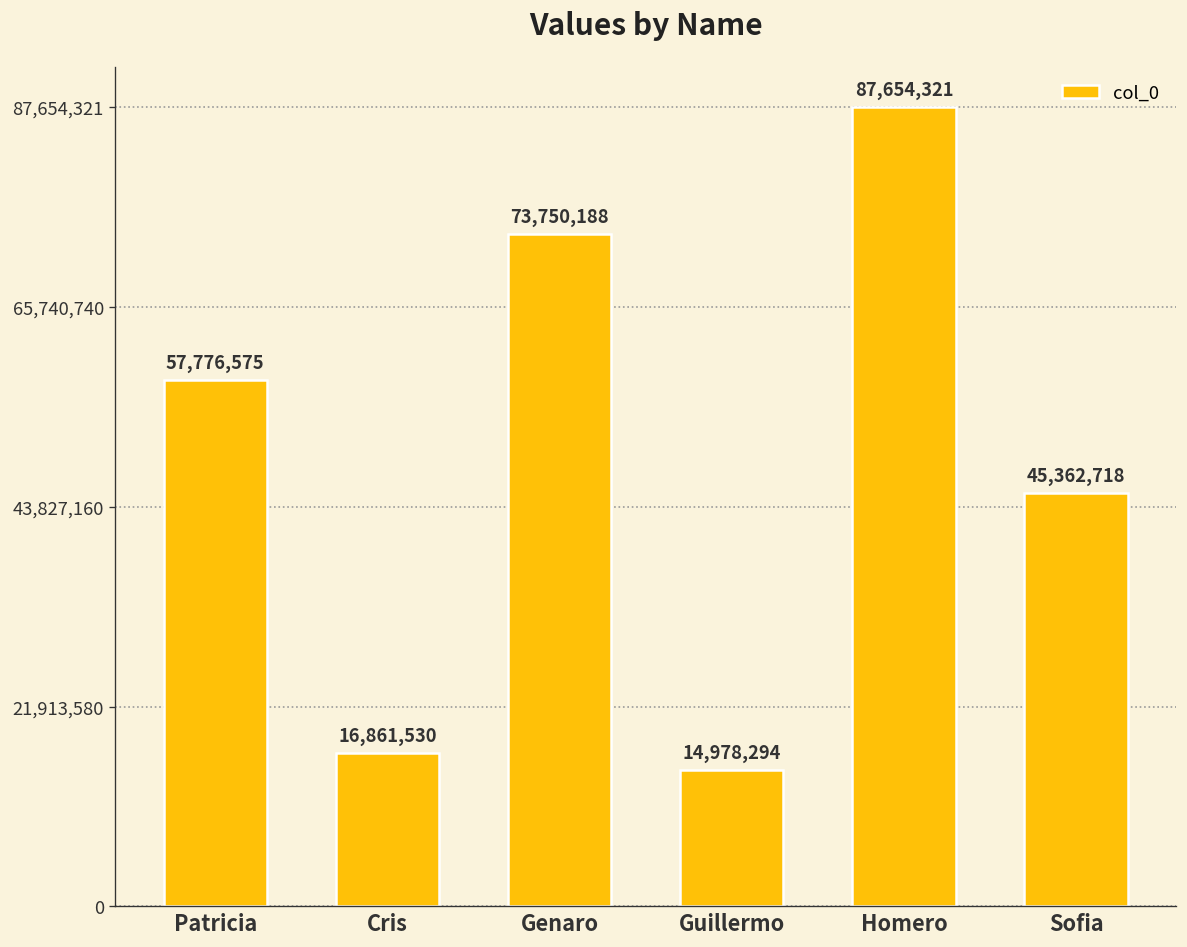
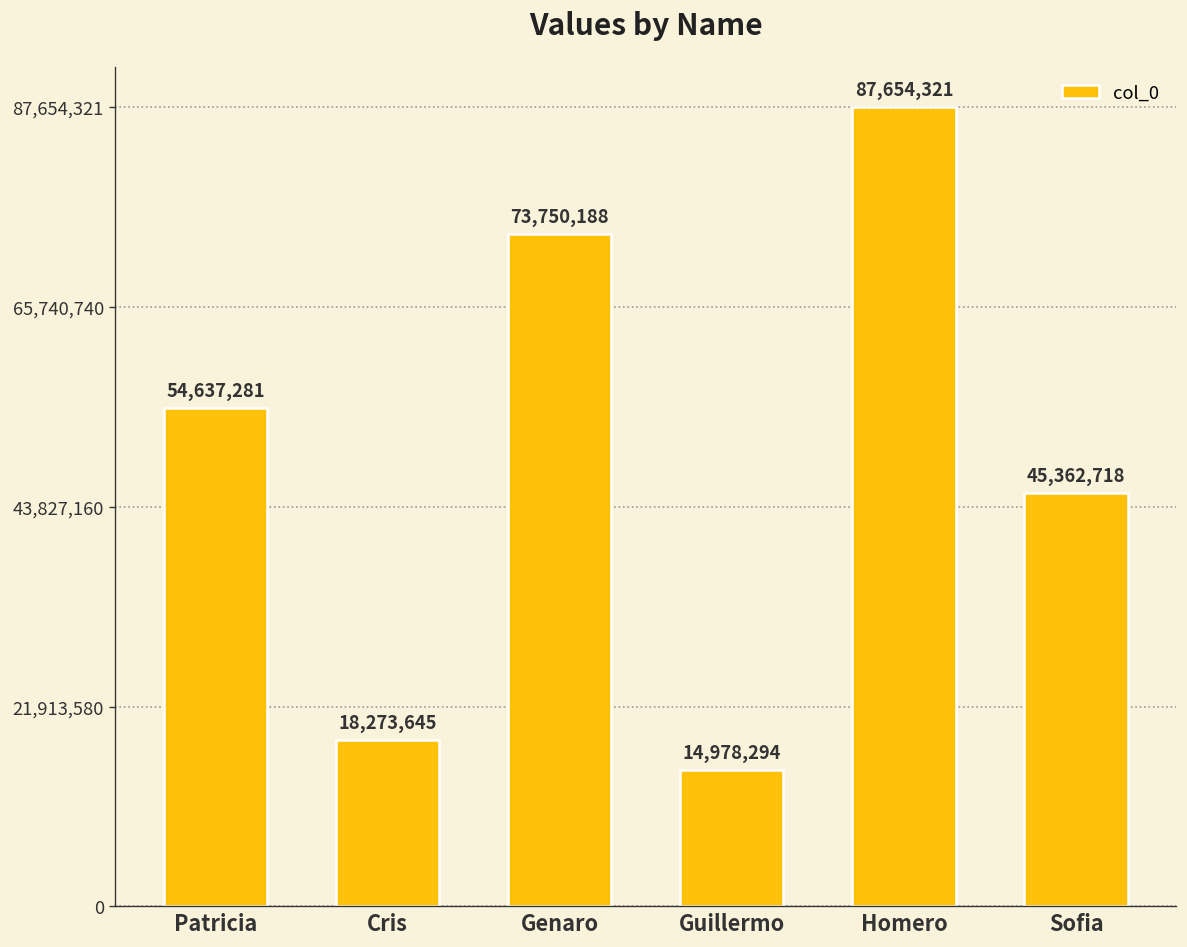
  {
-   "Patricia": "57,776,575",
-   "Cris": "16,861,530",
+   "Patricia": "54,637,281",
+   "Cris": "18,273,645",
    "Genaro": "73,750,188",
    "Guillermo": "14,978,294",
    "Homero": "87,654,321",
    "Sofia": "45,362,718"
  }
